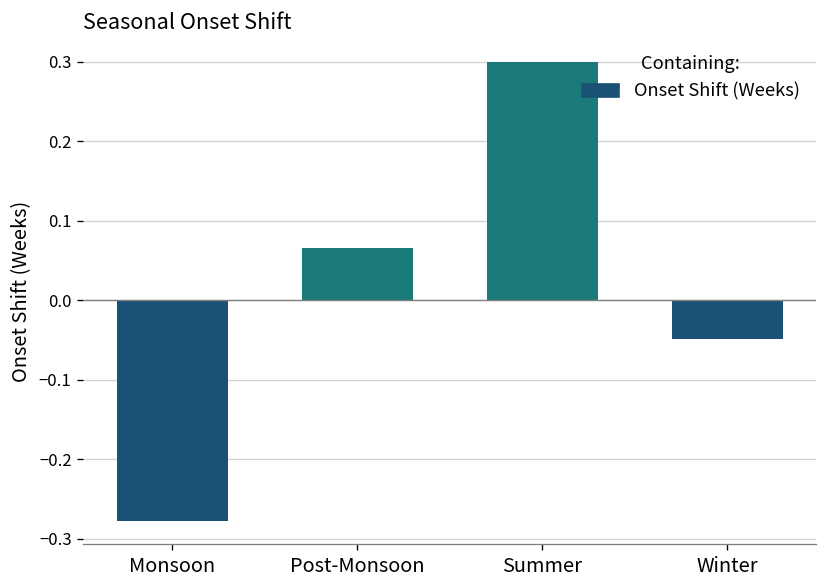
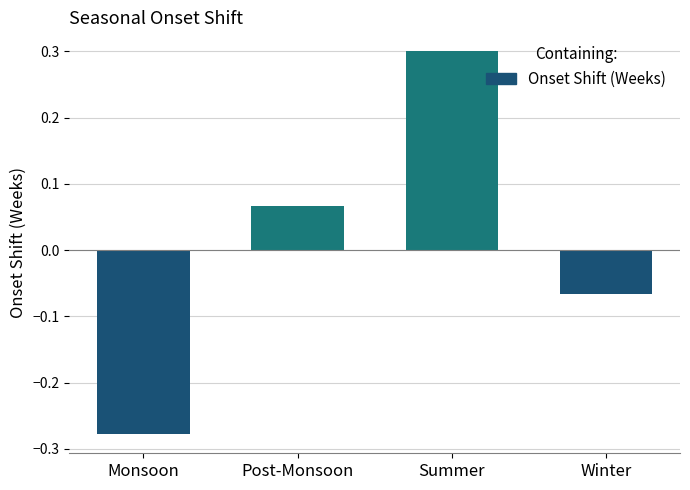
  {
    "Monsoon": -0.28,
    "Post-Monsoon": 0.07,
    "Summer": 0.30,
-   "Winter": -0.05
+   "Winter": -0.07
  }
